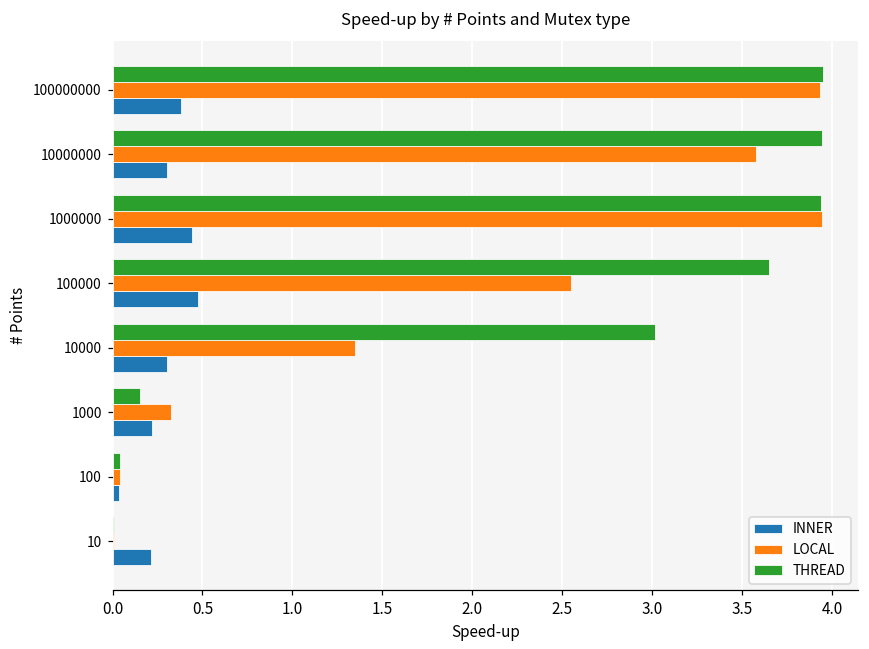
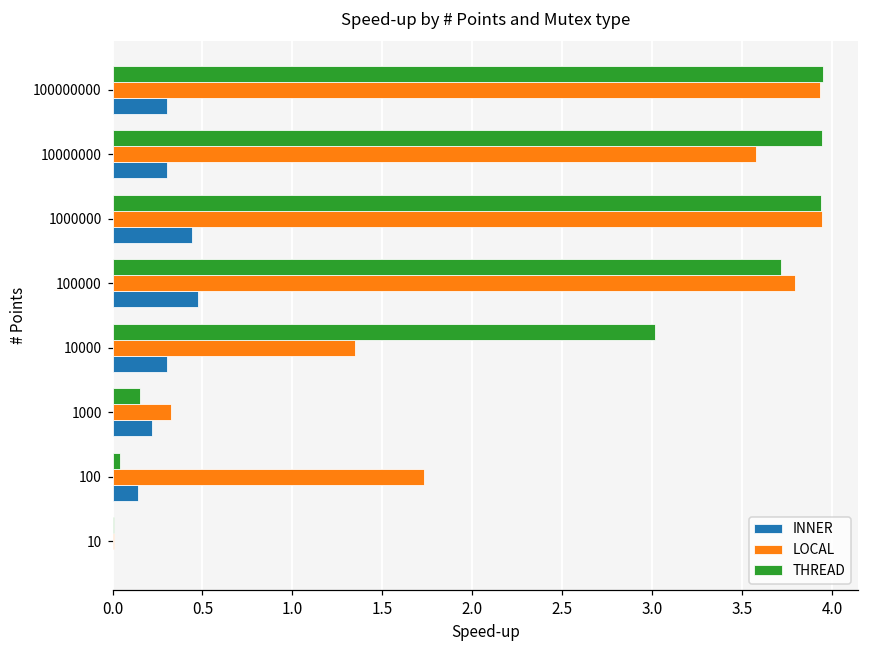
  {
    "INNER": {
-     "100000000": 0.38,
+     "100000000": 0.30,
      "10000000": 0.30,
      "1000000": 0.44,
      "100000": 0.48,
      "10000": 0.30,
      "1000": 0.22,
-     "100": 0.03,
-     "10": 0.21
+     "100": 0.14,
+     "10": 0.01
    },
    "LOCAL": {
      "100000000": 3.93,
      "10000000": 3.58,
      "1000000": 3.94,
-     "100000": 2.55,
+     "100000": 3.79,
      "10000": 1.35,
      "1000": 0.33,
-     "100": 0.04
+     "100": 1.73
    },
    "THREAD": {
      "100000000": 3.94,
      "10000000": 3.94,
      "1000000": 3.94,
-     "100000": 3.65,
+     "100000": 3.71,
      "10000": 3.01,
      "1000": 0.15,
      "100": 0.04
    }
  }
